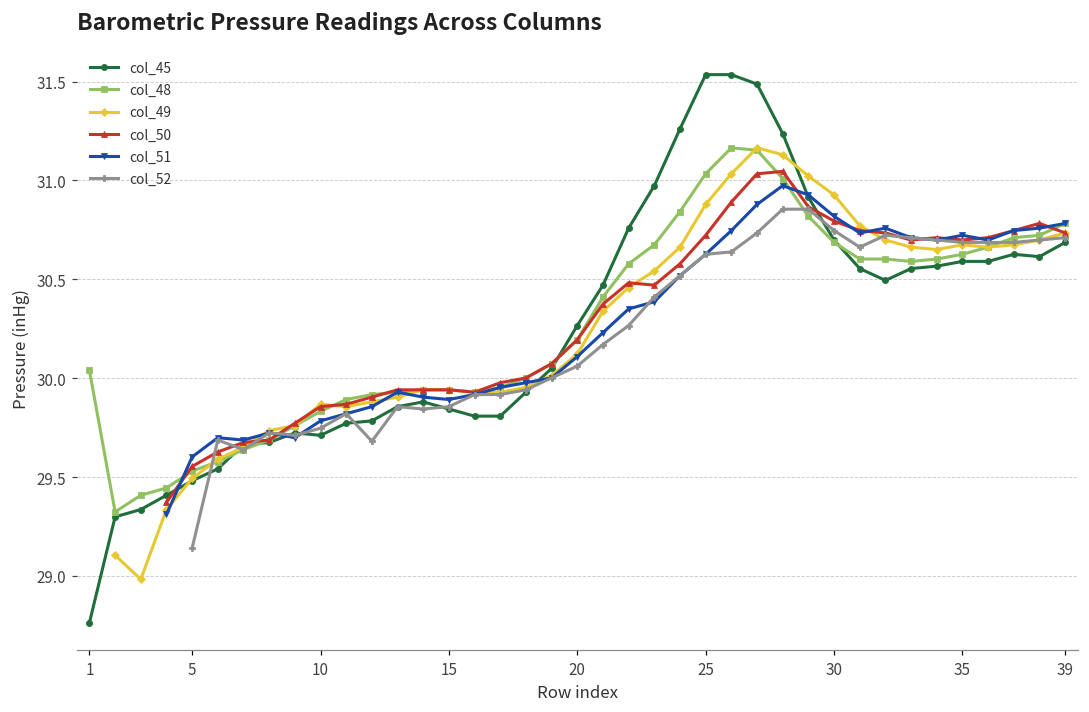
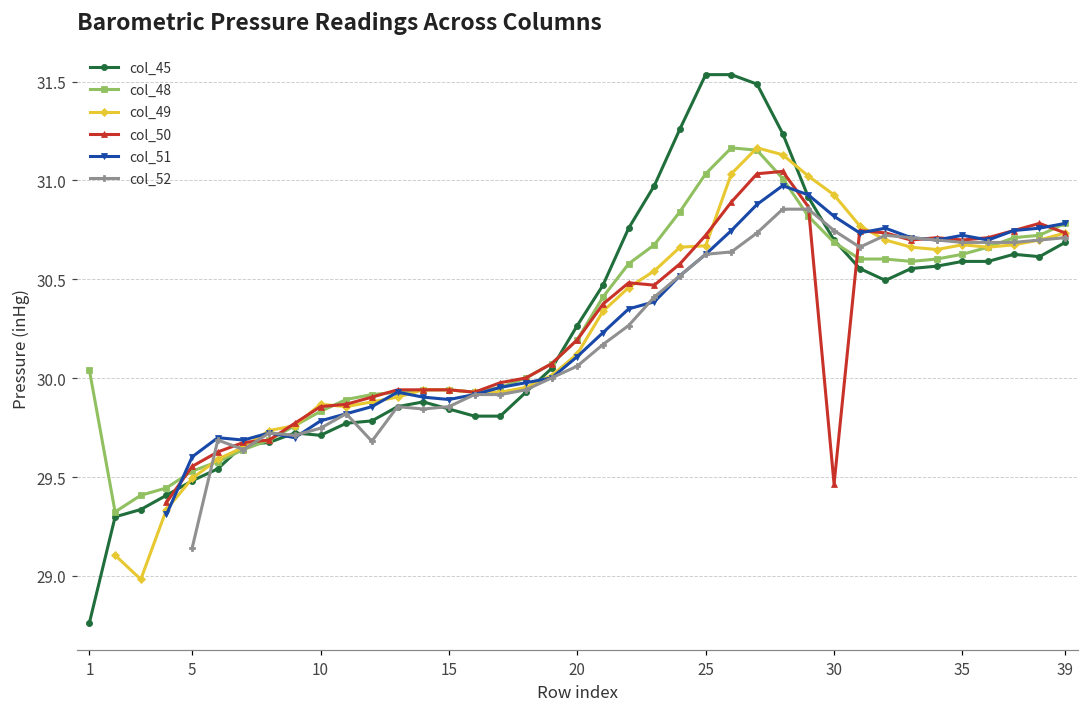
  {
    "col_45": {
      "1": 28.77,
      "10": 29.71,
      "20": 30.27,
      "25": 31.54,
      "35": 30.59,
      "39": 30.69
    },
    "col_48": {
      "1": 30.04,
      "5": 29.53,
      "10": 29.83,
      "25": 31.03,
      "35": 30.63
    },
    "col_49": {
-     "25": 30.88,
+     "25": 30.67,
      "30": 30.93
    },
    "col_50": {
      "5": 29.56,
      "25": 30.72,
-     "30": 30.80
+     "30": 29.47
    },
    "col_51": {
      "5": 29.60,
      "10": 29.79,
      "15": 29.89,
      "30": 30.82,
      "35": 30.72
    },
    "col_52": {
      "5": 29.14,
      "10": 29.75,
      "20": 30.06,
      "30": 30.75,
      "39": 30.71
    }
  }
